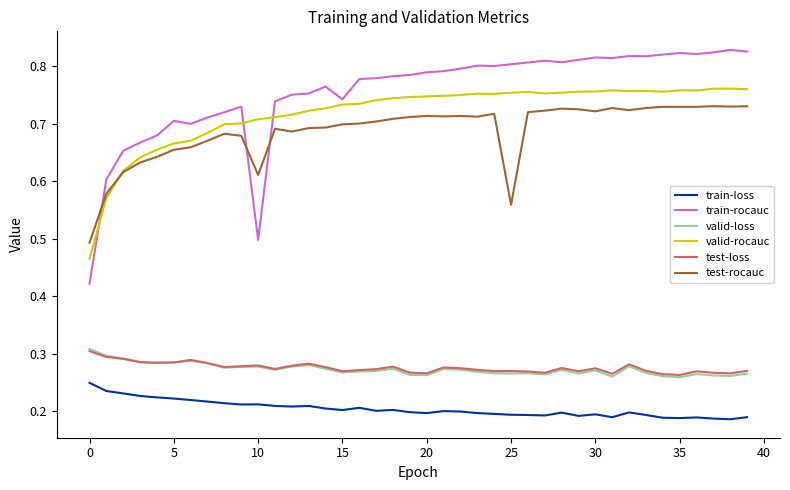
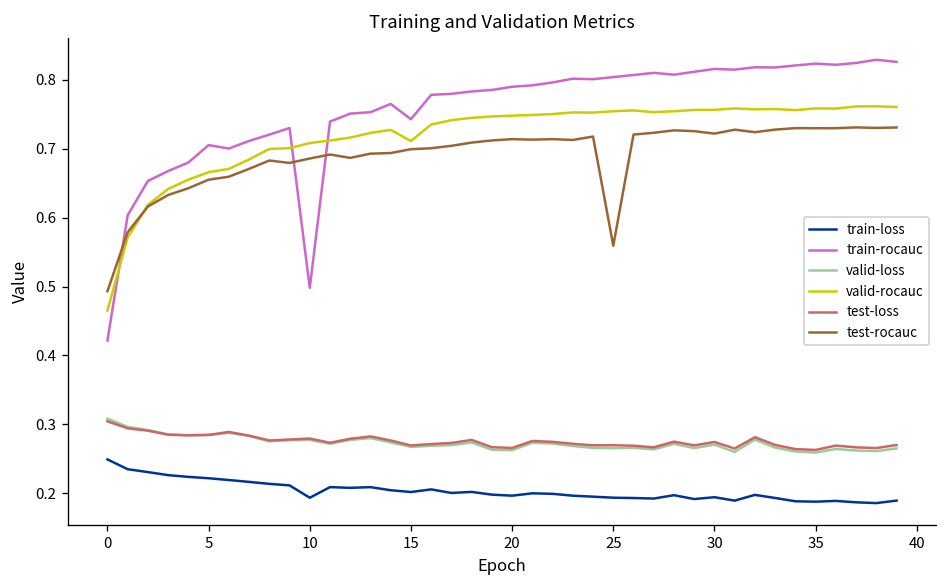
  {
    "train-loss": {
      "0": 0.25,
      "5": 0.22,
-     "10": 0.21,
+     "10": 0.19,
      "15": 0.20,
      "20": 0.20,
      "25": 0.19,
      "30": 0.19,
      "35": 0.19
    },
    "train-rocauc": {
      "0": 0.42,
      "5": 0.71,
      "10": 0.50,
      "15": 0.74,
      "20": 0.79,
      "25": 0.80,
      "30": 0.82,
      "35": 0.82
    },
    "valid-rocauc": {
      "0": 0.47,
      "5": 0.67,
      "10": 0.71,
-     "15": 0.73,
+     "15": 0.71,
      "20": 0.75,
      "25": 0.75,
      "30": 0.76,
      "35": 0.76
    },
    "test-rocauc": {
      "0": 0.49,
      "5": 0.66,
-     "10": 0.61,
+     "10": 0.69,
      "15": 0.70,
      "20": 0.71,
      "25": 0.56,
      "30": 0.72,
      "35": 0.73
    }
  }
